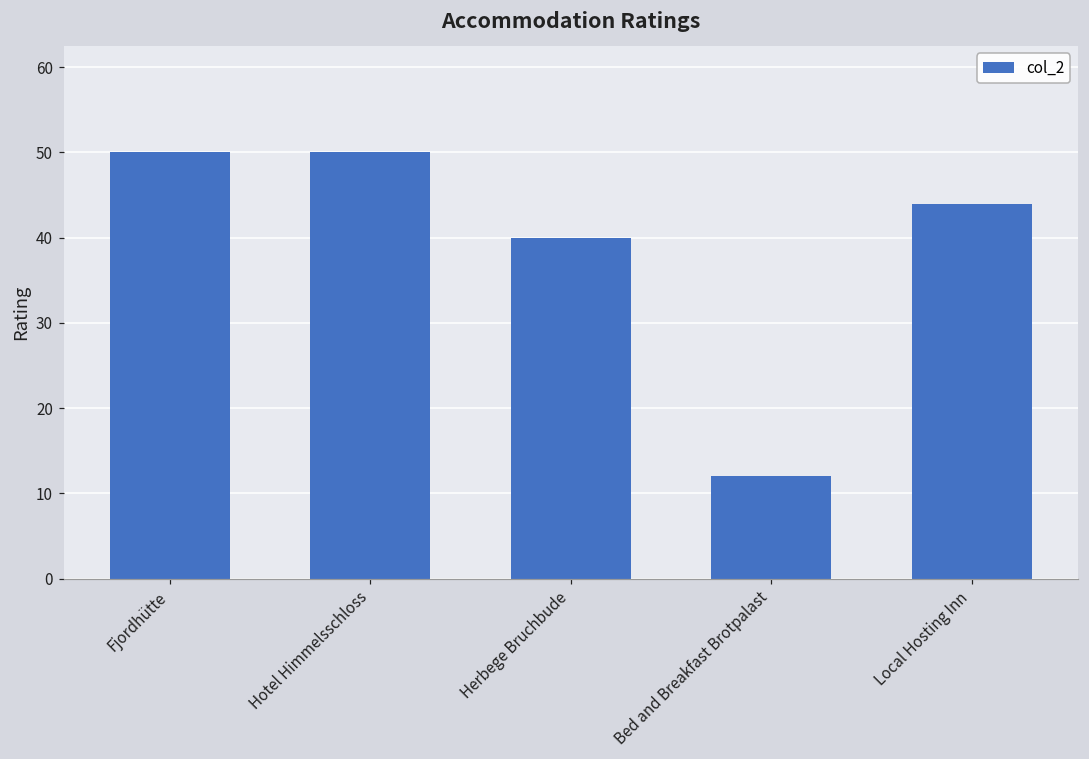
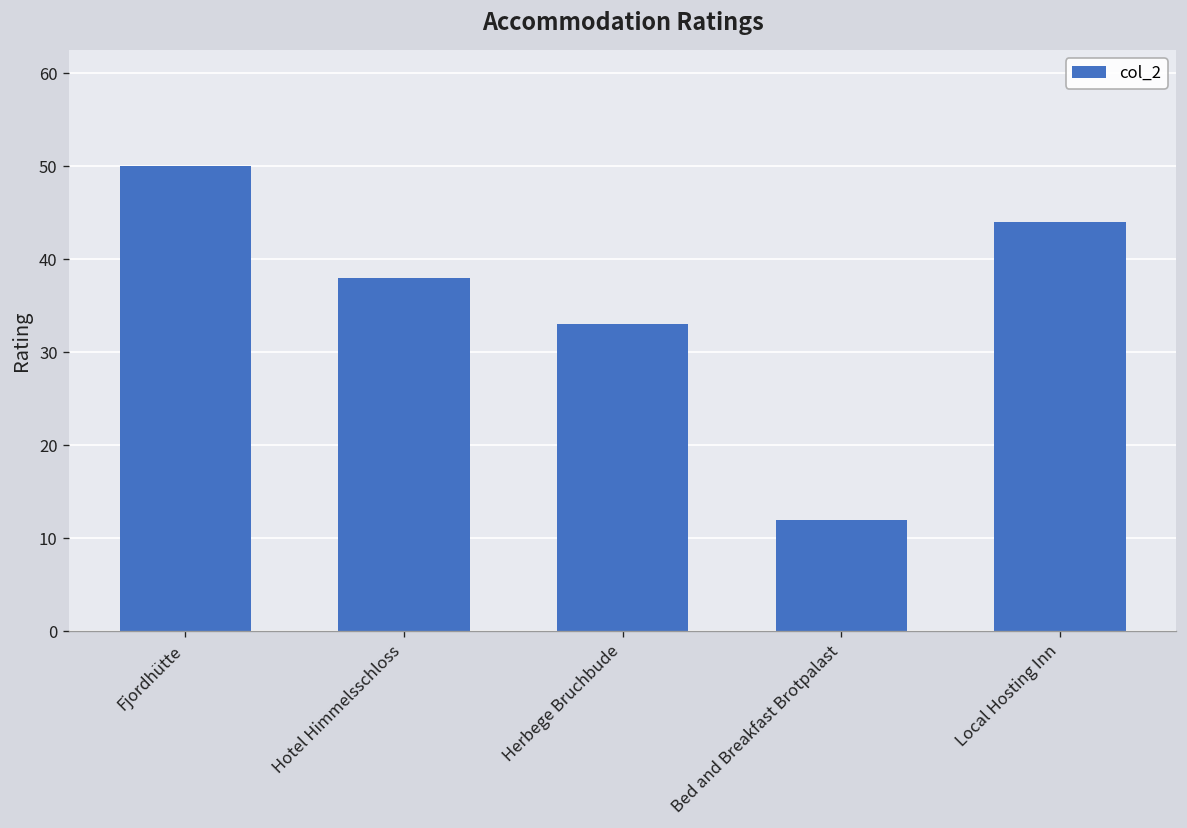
  {
    "Fjordhütte": 50,
-   "Hotel Himmelsschloss": 50,
-   "Herbege Bruchbude": 40,
+   "Hotel Himmelsschloss": 38,
+   "Herbege Bruchbude": 33,
    "Bed and Breakfast Brotpalast": 12,
    "Local Hosting Inn": 44
  }
